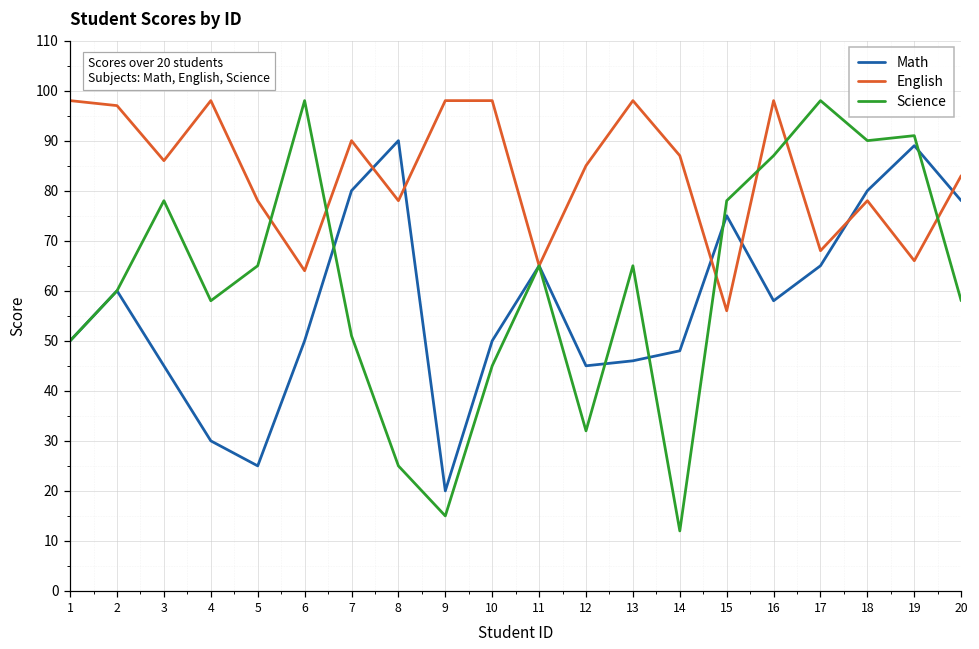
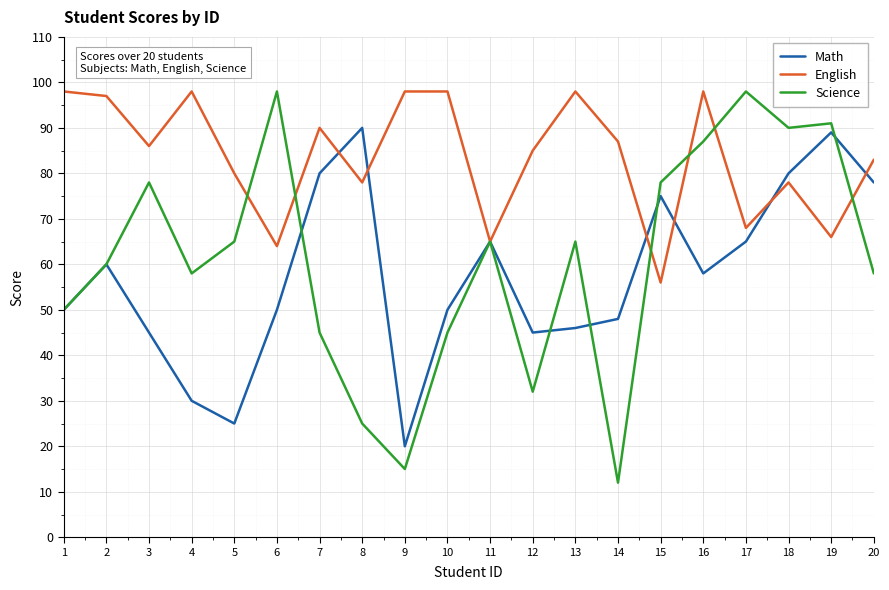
  {
    "Math": {
      "3": 45,
      "4": 30,
      "5": 25,
      "6": 50,
      "7": 80,
      "8": 90,
      "9": 20,
      "10": 50,
      "12": 45,
      "13": 46,
      "14": 48,
      "15": 75,
      "16": 58,
      "17": 65,
      "18": 80,
      "19": 89,
      "20": 78
    },
    "English": {
      "1": 98,
      "2": 97,
      "3": 86,
-     "5": 78,
+     "5": 80,
      "6": 64,
      "7": 90,
      "8": 78,
      "9": 98,
      "10": 98,
      "12": 85,
      "13": 98,
      "14": 87,
      "15": 56,
      "16": 98,
      "17": 68,
      "18": 78,
      "19": 66,
      "20": 83
    },
    "Science": {
      "3": 78,
      "4": 58,
      "5": 65,
      "6": 98,
-     "7": 51,
+     "7": 45,
      "8": 25,
      "9": 15,
      "10": 45,
      "12": 32,
      "13": 65,
      "14": 12,
      "15": 78,
      "16": 87,
      "17": 98,
      "18": 90,
      "19": 91,
      "20": 58
    }
  }
